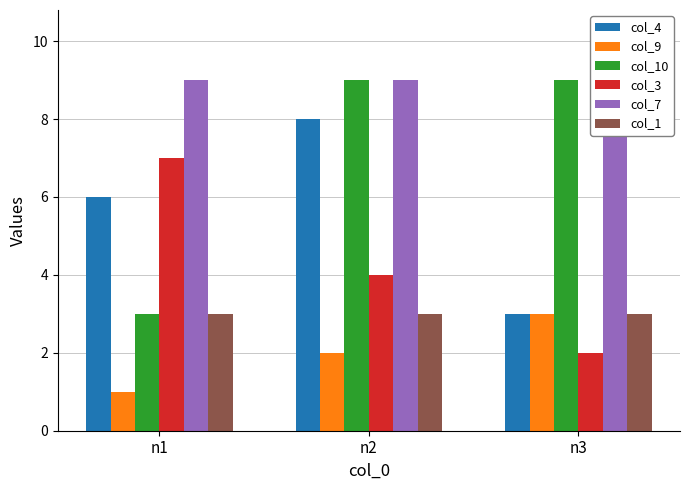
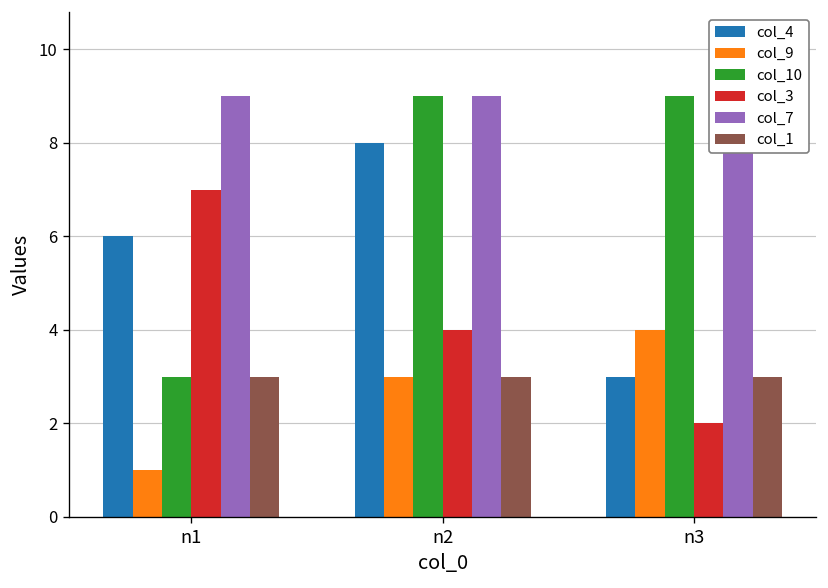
  {
    "col_4": {
      "n1": 6,
      "n2": 8,
      "n3": 3
    },
    "col_9": {
      "n1": 1,
-     "n2": 2,
-     "n3": 3
+     "n2": 3,
+     "n3": 4
    },
    "col_10": {
      "n1": 3,
      "n2": 9,
      "n3": 9
    },
    "col_3": {
      "n1": 7,
      "n2": 4,
      "n3": 2
    },
    "col_7": {
      "n1": 9,
      "n2": 9
    },
    "col_1": {
      "n1": 3,
      "n2": 3,
      "n3": 3
    }
  }
